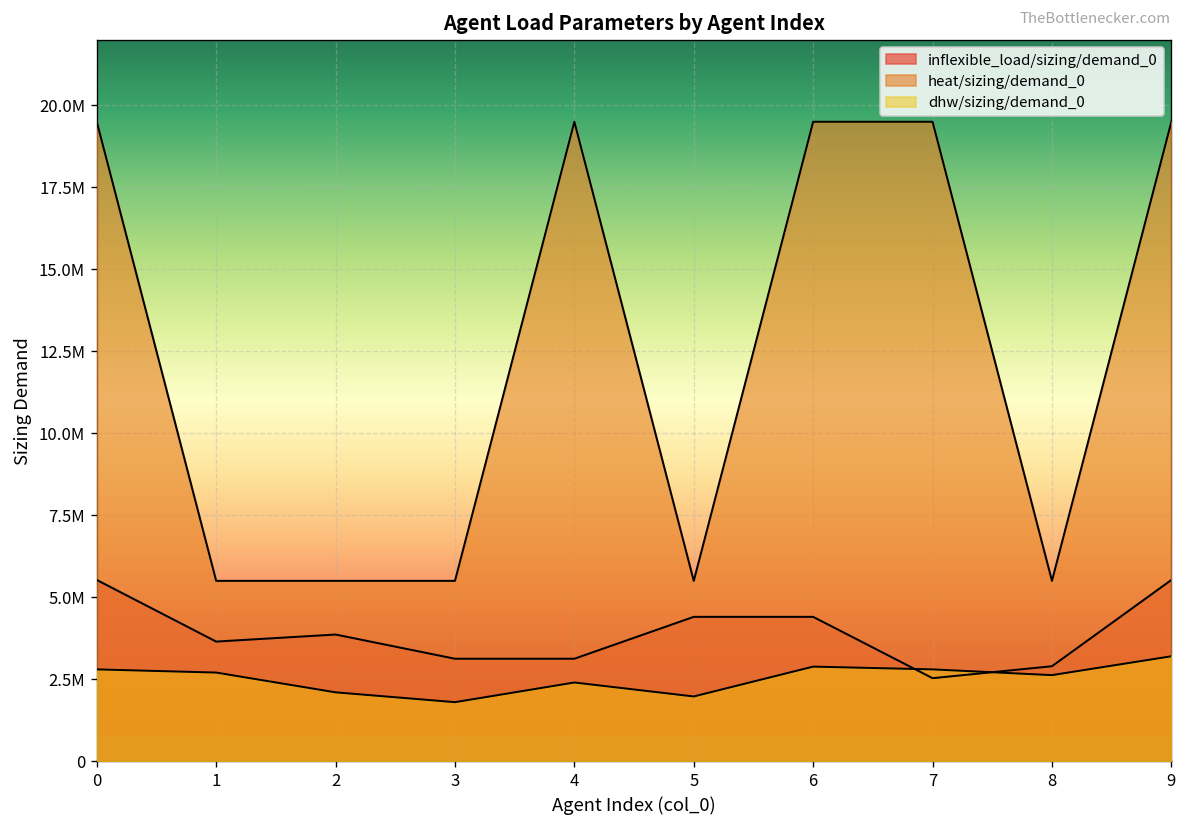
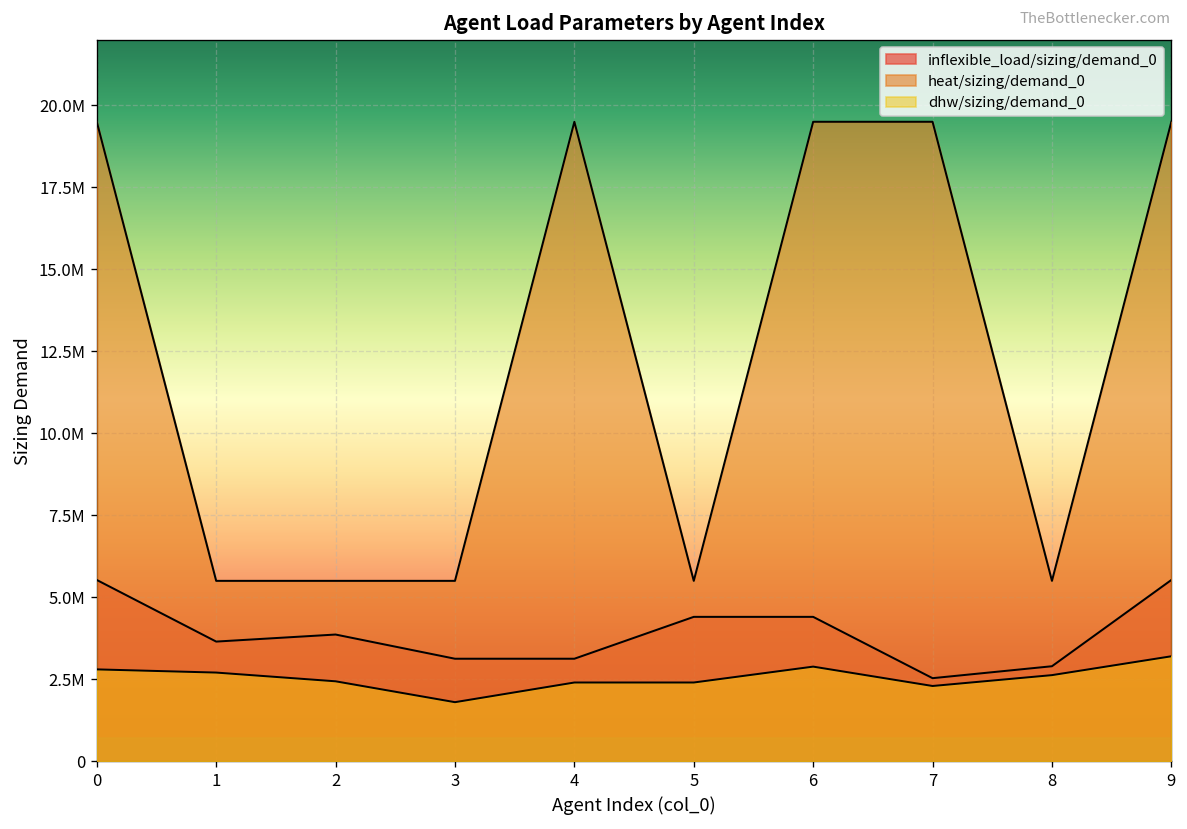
  {
    "dhw/sizing/demand_0": {
      "0": 2800000,
      "1": 2700000,
-     "2": 2100000,
+     "2": 2400000,
      "3": 1800000,
      "4": 2400000,
-     "5": 2000000,
+     "5": 2400000,
      "6": 2900000,
-     "7": 2800000,
+     "7": 2300000,
      "8": 2600000,
      "9": 3200000
    }
  }
